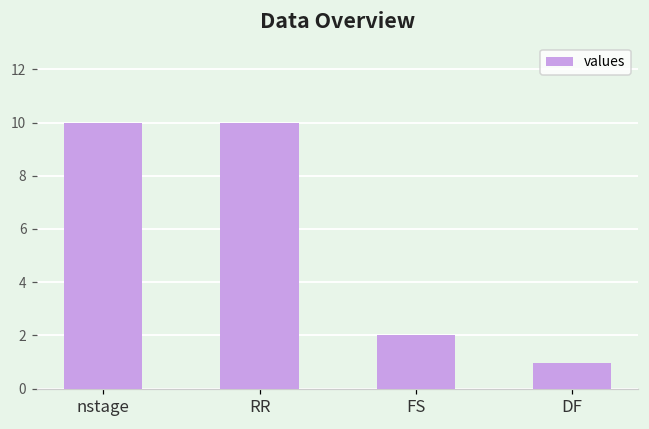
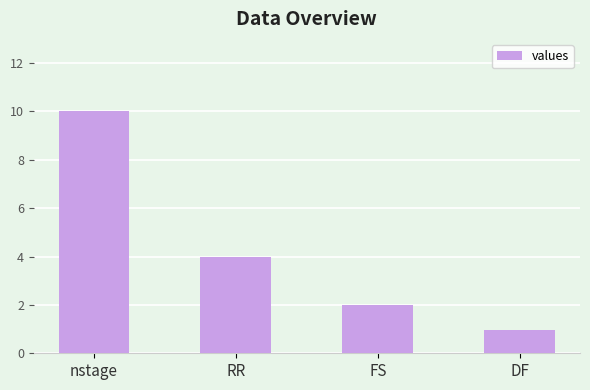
  {
    "nstage": 10,
-   "RR": 10,
+   "RR": 4,
    "FS": 2,
    "DF": 1
  }
